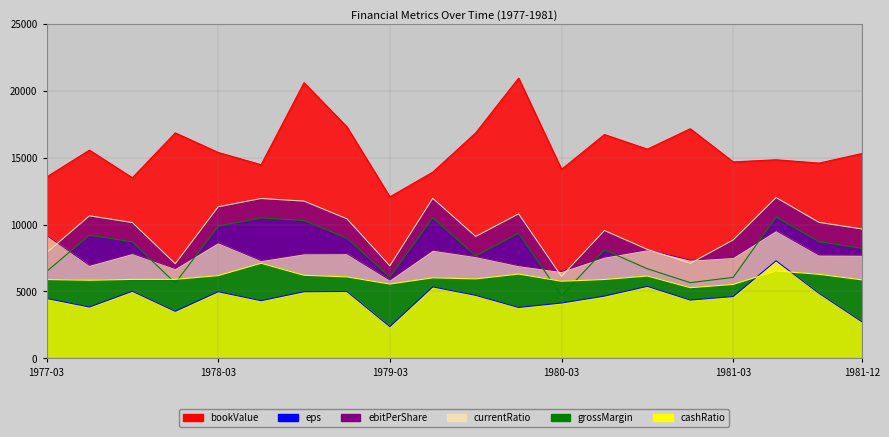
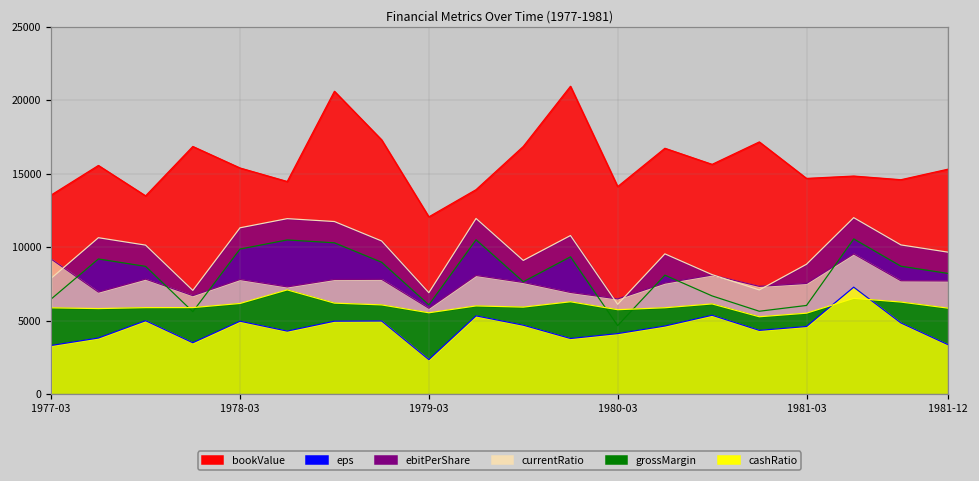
  {
    "bookValue": {
      "1977-03": 13600,
      "1978-03": 15400,
      "1979-03": 12100,
      "1980-03": 14100,
      "1981-03": 14700,
      "1981-12": 15300
    },
    "eps": {
      "1977-03": 6500,
      "1978-03": 9900,
      "1979-03": 6100,
      "1980-03": 4700,
      "1981-03": 6100,
      "1981-12": 8200
    },
    "ebitPerShare": {
      "1977-03": 7900,
      "1978-03": 11300,
      "1979-03": 6900,
      "1980-03": 6100,
      "1981-03": 8900,
      "1981-12": 9700
    },
    "currentRatio": {
      "1977-03": 9200,
-     "1978-03": 8700,
+     "1978-03": 7800,
      "1979-03": 5900,
      "1980-03": 6500,
      "1981-03": 7500,
      "1981-12": 7700
    },
    "grossMargin": {
      "1977-03": 5900,
      "1978-03": 6200,
      "1979-03": 5600,
      "1980-03": 5800,
      "1981-03": 5500,
      "1981-12": 5900
    },
    "cashRatio": {
-     "1977-03": 4500,
+     "1977-03": 3300,
      "1978-03": 5000,
      "1979-03": 2400,
      "1980-03": 4100,
      "1981-03": 4600,
-     "1981-12": 2700
+     "1981-12": 3400
    }
  }
